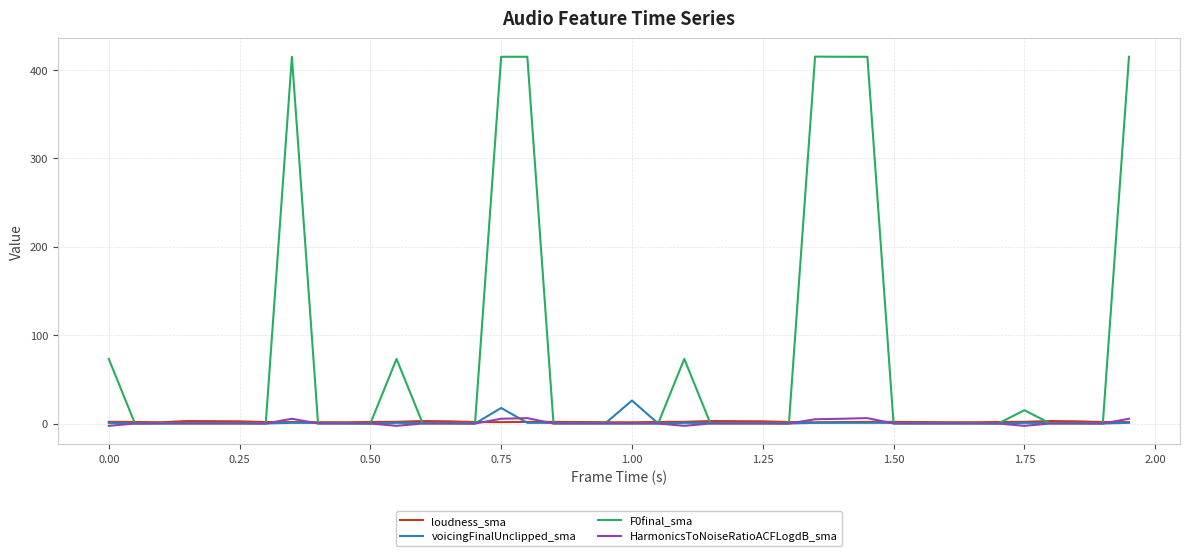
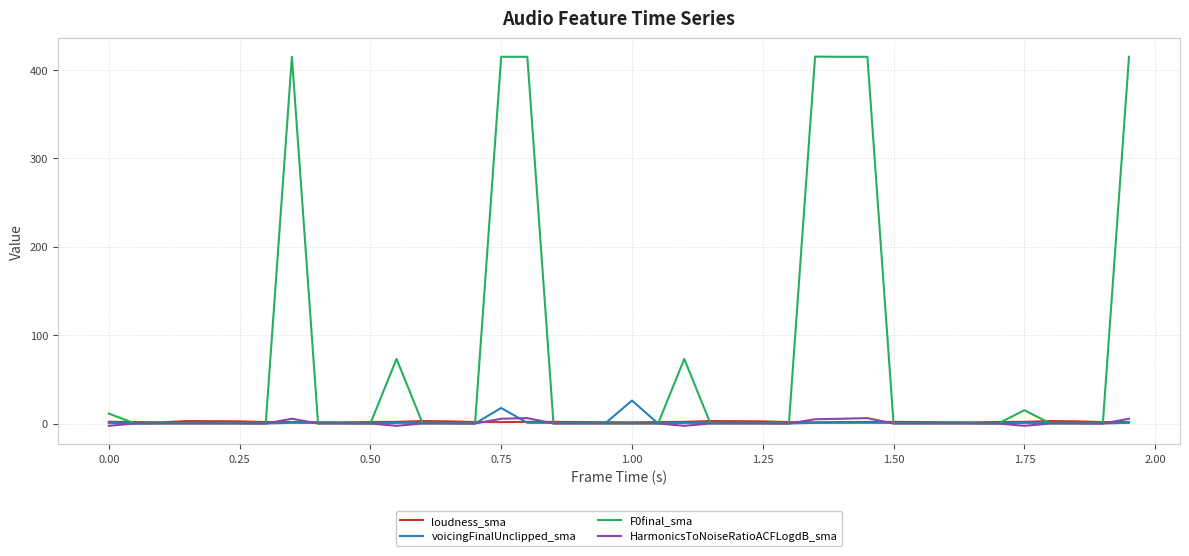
  {
    "loudness_sma": {
      "0.75": 0
    },
    "voicingFinalUnclipped_sma": {
      "0.75": 20,
      "1.00": 30
    },
    "F0final_sma": {
-     "0.00": 70,
+     "0.00": 10,
      "0.75": 410,
      "1.75": 20
    },
    "HarmonicsToNoiseRatioACFLogdB_sma": {
      "0.00": 0,
      "0.75": 10,
      "1.75": 0
    }
  }
